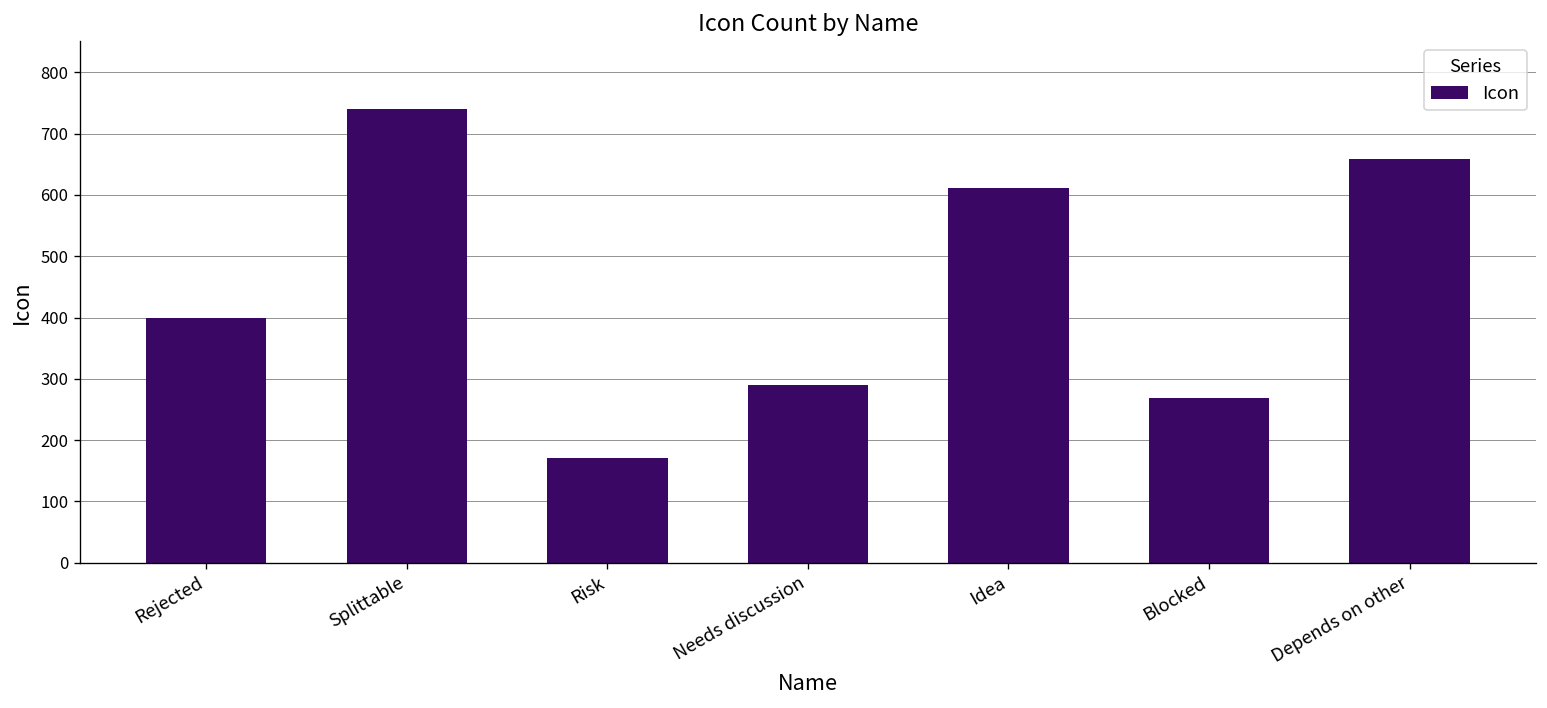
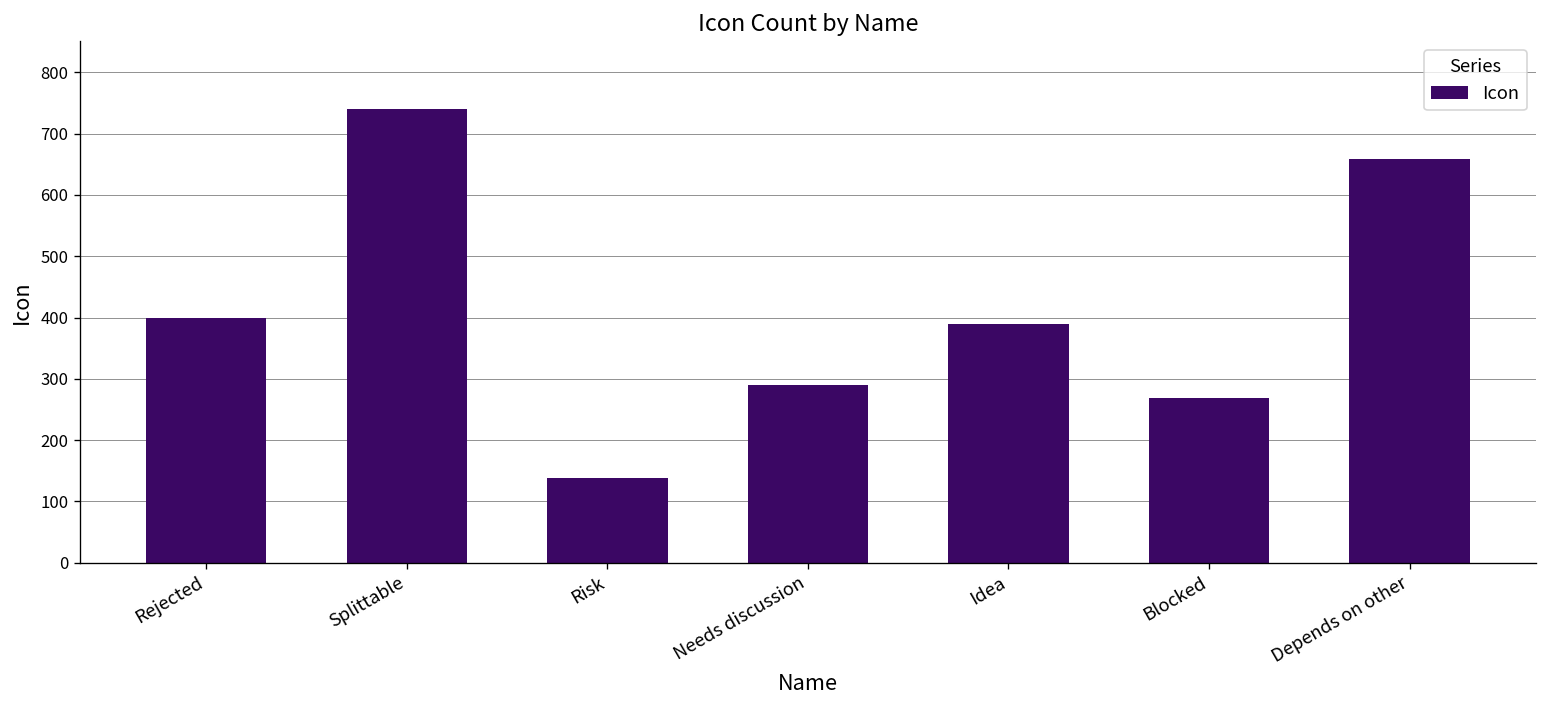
  {
    "Rejected": 400,
    "Splittable": 740,
-   "Risk": 170,
+   "Risk": 140,
    "Needs discussion": 290,
-   "Idea": 610,
+   "Idea": 390,
    "Blocked": 270,
    "Depends on other": 660
  }
